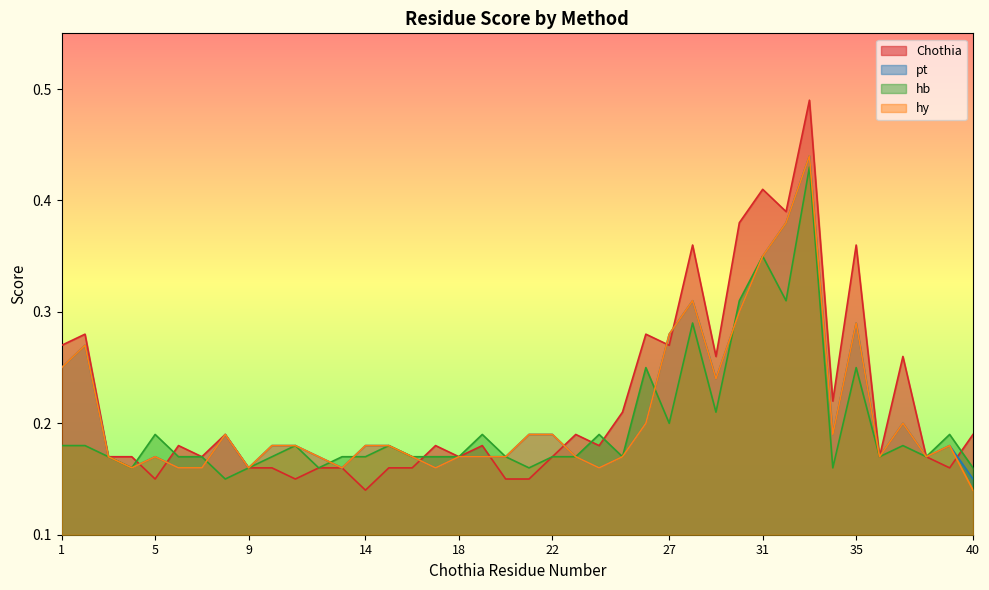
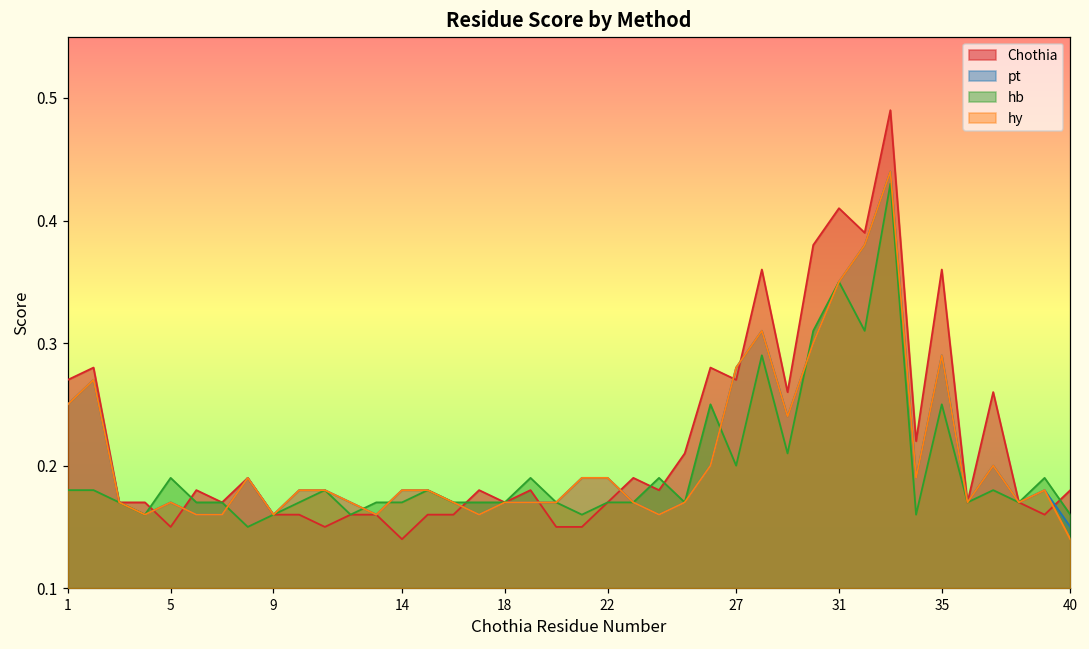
  {
    "Chothia": {
-     "40": 0.19
+     "40": 0.18
    },
    "pt": {
      "40": 0.15
    },
    "hb": {
      "40": 0.16
    },
    "hy": {
      "40": 0.14
    }
  }
